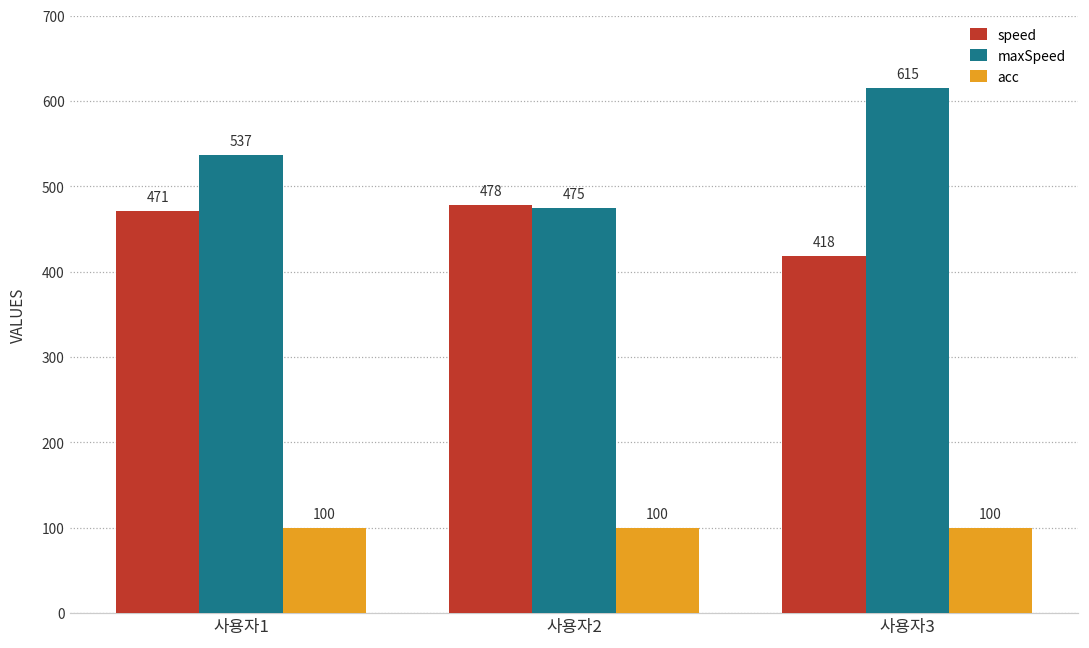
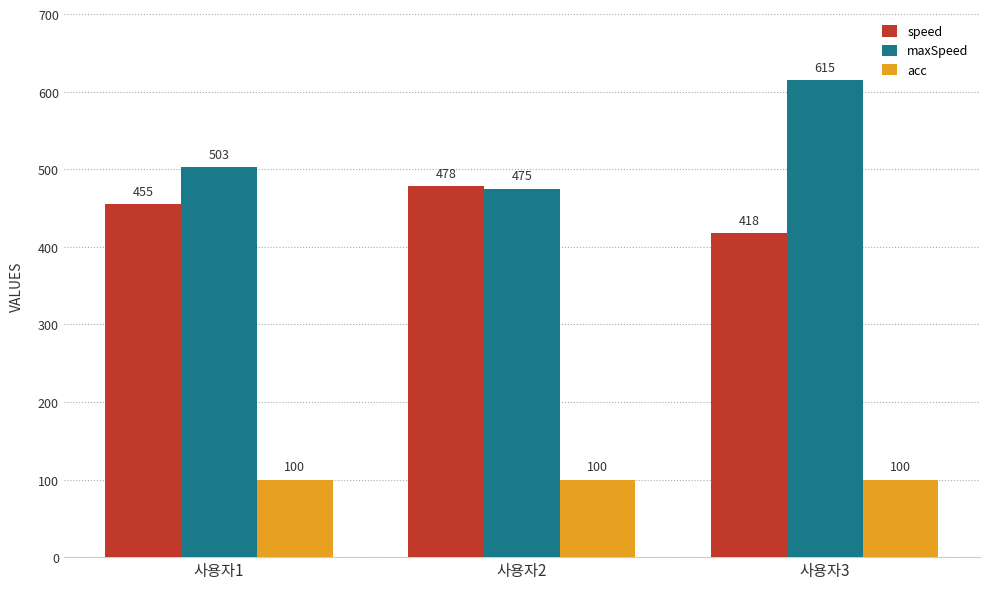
  {
    "speed": {
-     "사용자1": 471,
+     "사용자1": 455,
      "사용자2": 478,
      "사용자3": 418
    },
    "maxSpeed": {
-     "사용자1": 537,
+     "사용자1": 503,
      "사용자2": 475,
      "사용자3": 615
    },
    "acc": {
      "사용자1": 100,
      "사용자2": 100,
      "사용자3": 100
    }
  }
